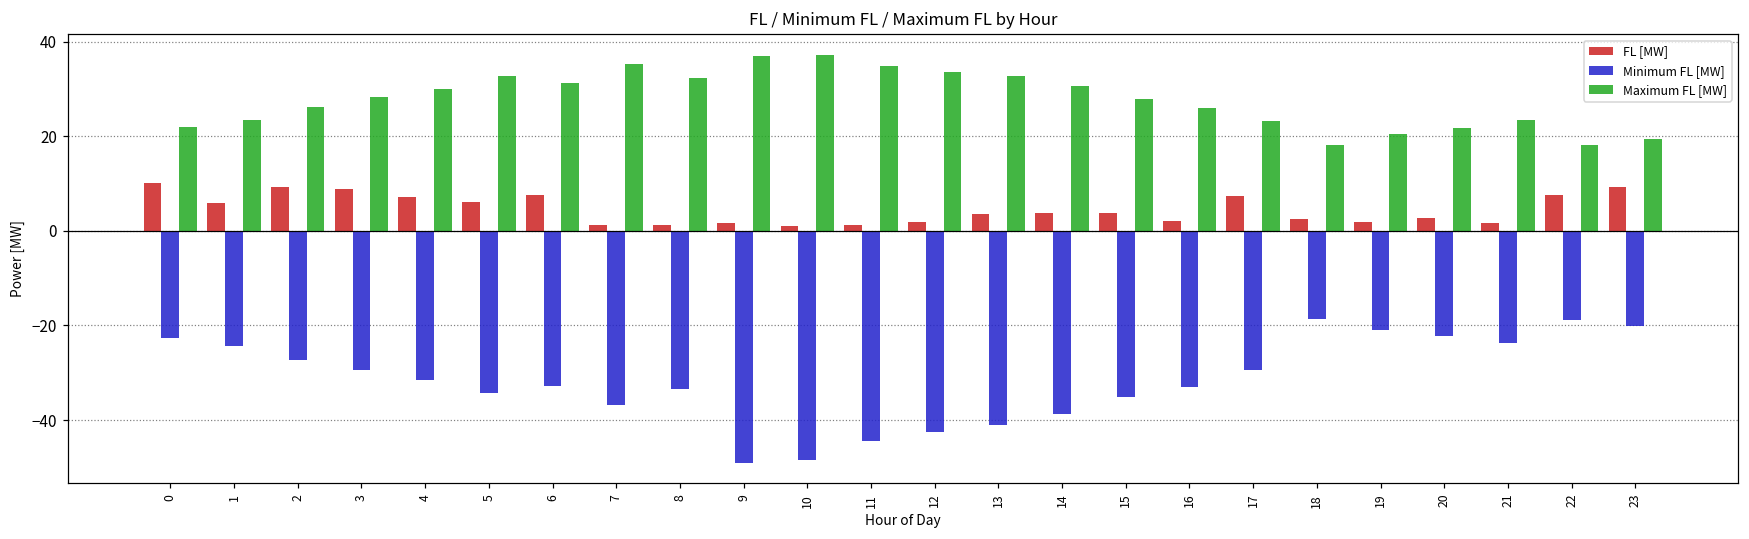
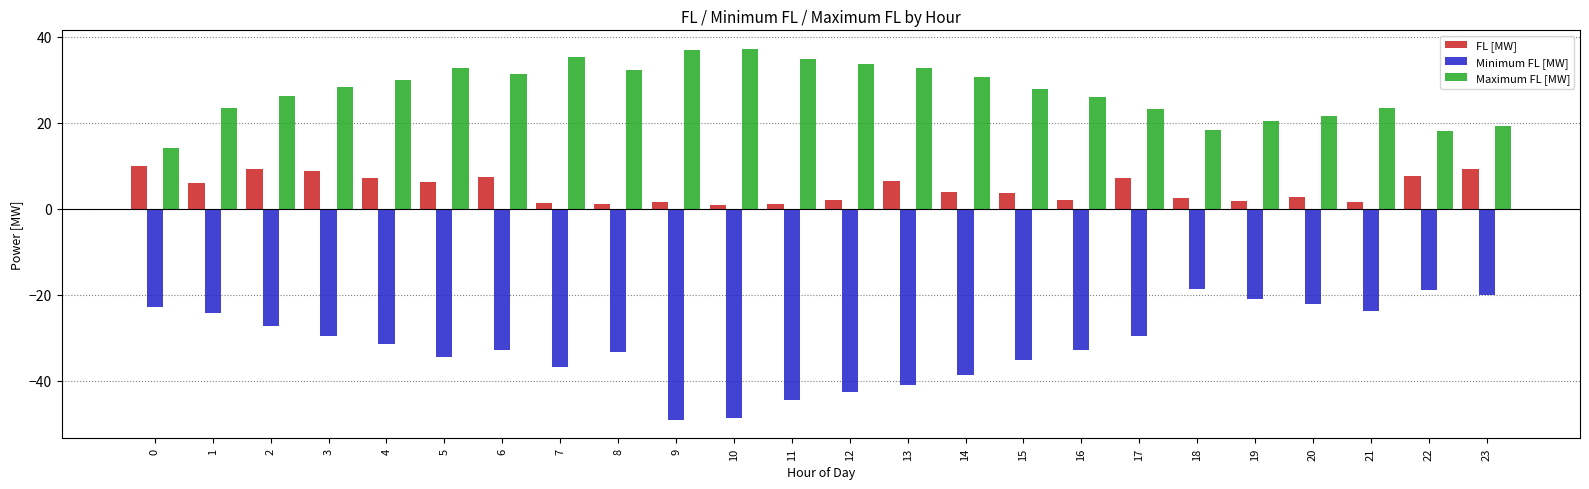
  {
    "FL [MW]": {
      "0": 10,
      "1": 6,
      "2": 9,
      "3": 9,
      "4": 7,
      "5": 6,
      "6": 8,
      "7": 1,
      "8": 1,
      "9": 2,
      "10": 1,
      "11": 1,
      "12": 2,
-     "13": 4,
+     "13": 7,
      "14": 4,
      "15": 4,
      "16": 2,
      "17": 7,
      "18": 3,
      "19": 2,
      "20": 3,
      "21": 2,
      "22": 8,
      "23": 9
    },
    "Minimum FL [MW]": {
      "0": -23,
      "1": -24,
      "2": -27,
      "3": -29,
      "4": -31,
      "5": -34,
      "6": -33,
      "7": -37,
      "8": -33,
      "9": -49,
      "10": -49,
      "11": -44,
      "12": -43,
      "13": -41,
      "14": -39,
      "15": -35,
      "16": -33,
      "17": -29,
      "18": -19,
      "19": -21,
      "20": -22,
      "21": -24,
      "22": -19,
      "23": -20
    },
    "Maximum FL [MW]": {
-     "0": 22,
+     "0": 14,
      "1": 23,
      "2": 26,
      "3": 28,
      "4": 30,
      "5": 33,
      "6": 31,
      "7": 35,
      "8": 32,
      "9": 37,
      "10": 37,
      "11": 35,
      "12": 34,
      "13": 33,
      "14": 31,
      "15": 28,
      "16": 26,
      "17": 23,
      "18": 18,
      "19": 20,
      "20": 22,
      "21": 23,
      "22": 18,
      "23": 19
    }
  }
